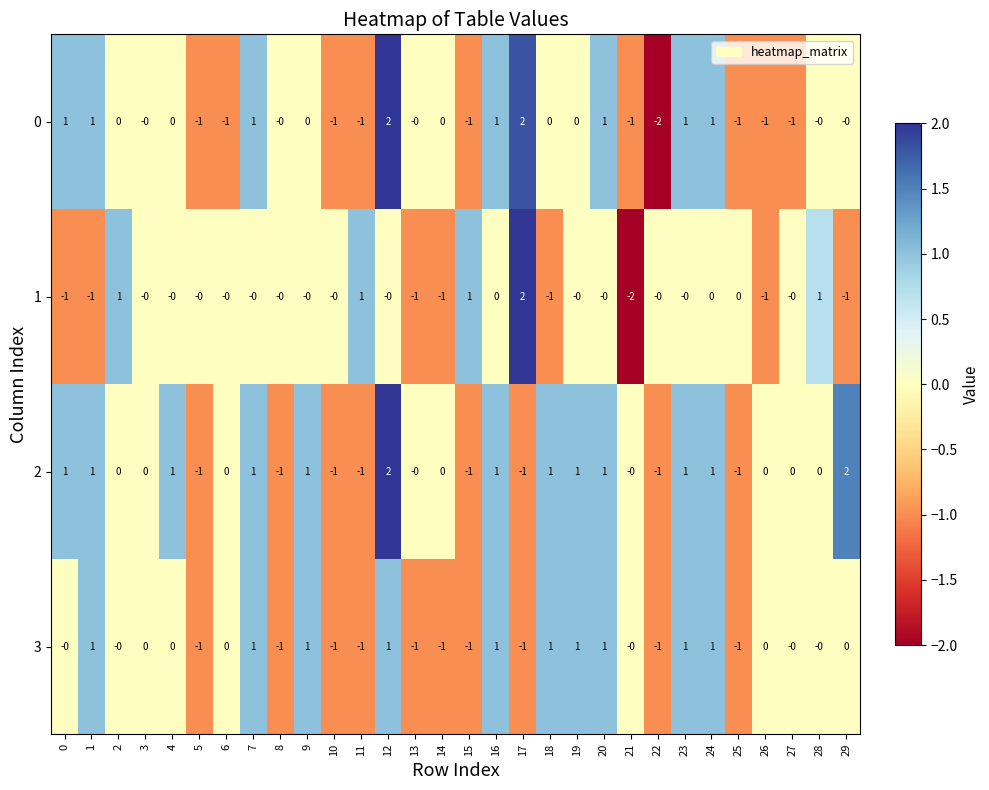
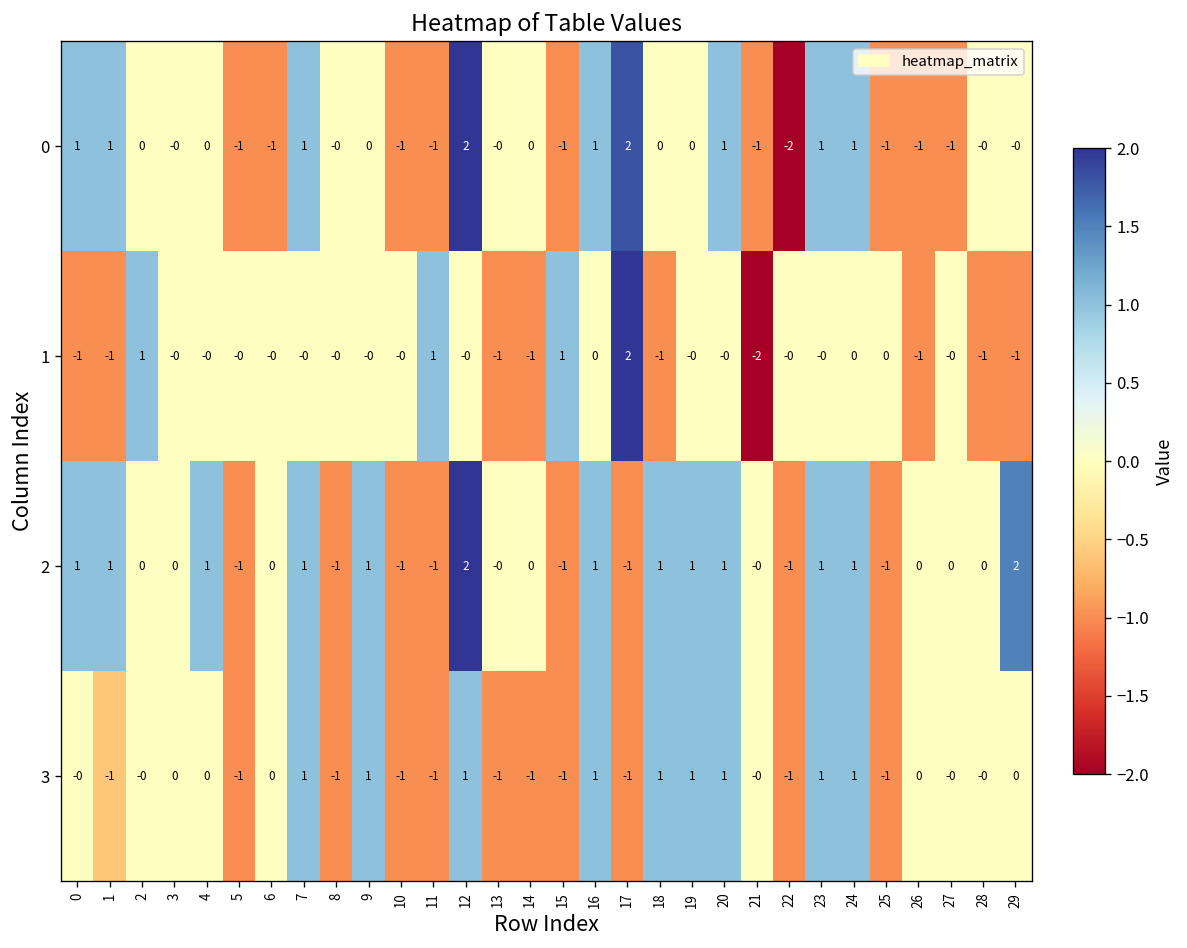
  {
    "0": {
      "0": 1,
      "1": 1,
      "2": 0,
      "3": -0,
      "4": 0,
      "5": -1,
      "6": -1,
      "7": 1,
      "8": -0,
      "9": 0,
      "10": -1,
      "11": -1,
      "12": 2,
      "13": -0,
      "14": 0,
      "15": -1,
      "16": 1,
      "17": 2,
      "18": 0,
      "19": 0,
      "20": 1,
      "21": -1,
      "22": -2,
      "23": 1,
      "24": 1,
      "25": -1,
      "26": -1,
      "27": -1,
      "28": -0,
      "29": -0
    },
    "1": {
      "0": -1,
      "1": -1,
      "2": 1,
      "3": -0,
      "4": -0,
      "5": -0,
      "6": -0,
      "7": -0,
      "8": -0,
      "9": -0,
      "10": -0,
      "11": 1,
      "12": -0,
      "13": -1,
      "14": -1,
      "15": 1,
      "16": 0,
      "17": 2,
      "18": -1,
      "19": -0,
      "20": -0,
      "21": -2,
      "22": -0,
      "23": -0,
      "24": 0,
      "25": 0,
      "26": -1,
      "27": -0,
-     "28": 1,
+     "28": -1,
      "29": -1
    },
    "2": {
      "0": 1,
      "1": 1,
      "2": 0,
      "3": 0,
      "4": 1,
      "5": -1,
      "6": 0,
      "7": 1,
      "8": -1,
      "9": 1,
      "10": -1,
      "11": -1,
      "12": 2,
      "13": -0,
      "14": 0,
      "15": -1,
      "16": 1,
      "17": -1,
      "18": 1,
      "19": 1,
      "20": 1,
      "21": -0,
      "22": -1,
      "23": 1,
      "24": 1,
      "25": -1,
      "26": 0,
      "27": 0,
      "28": 0,
      "29": 2
    },
    "3": {
      "0": -0,
-     "1": 1,
+     "1": -1,
      "2": -0,
      "3": 0,
      "4": 0,
      "5": -1,
      "6": 0,
      "7": 1,
      "8": -1,
      "9": 1,
      "10": -1,
      "11": -1,
      "12": 1,
      "13": -1,
      "14": -1,
      "15": -1,
      "16": 1,
      "17": -1,
      "18": 1,
      "19": 1,
      "20": 1,
      "21": -0,
      "22": -1,
      "23": 1,
      "24": 1,
      "25": -1,
      "26": 0,
      "27": -0,
      "28": -0,
      "29": 0
    }
  }
